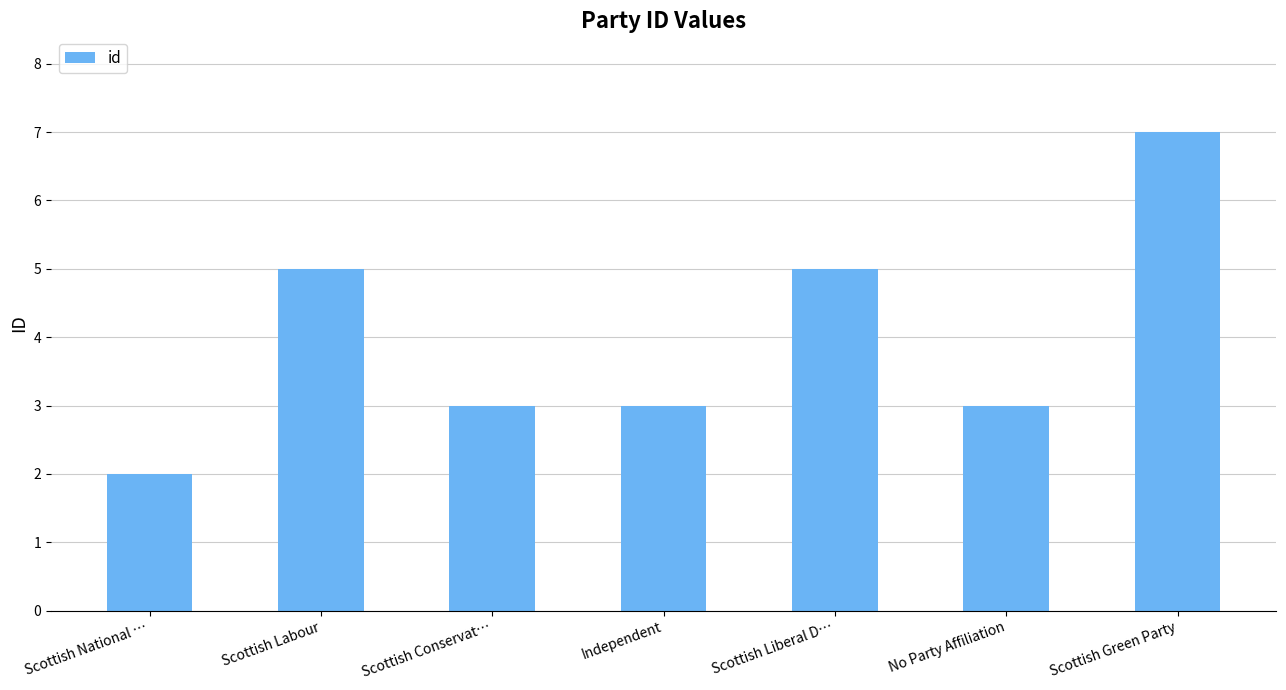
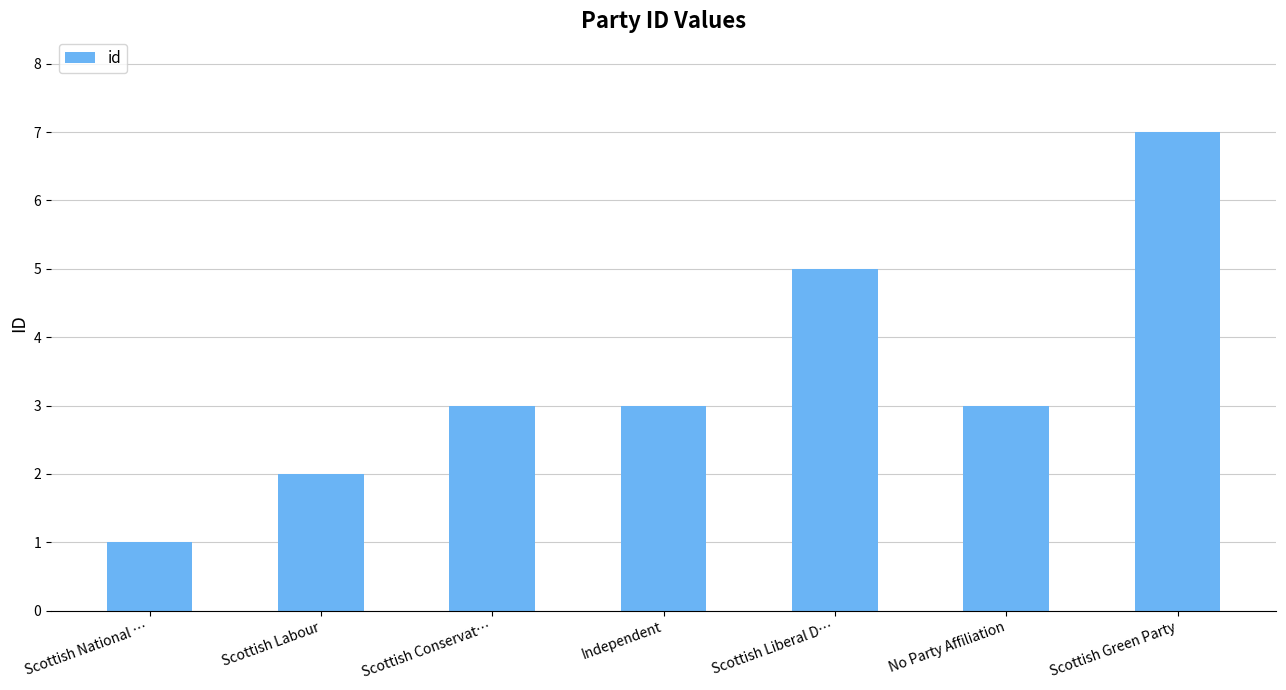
  {
-   "Scottish National …": 2,
-   "Scottish Labour": 5,
+   "Scottish National …": 1,
+   "Scottish Labour": 2,
    "Scottish Conservat…": 3,
    "Independent": 3,
    "Scottish Liberal D…": 5,
    "No Party Affiliation": 3,
    "Scottish Green Party": 7
  }
